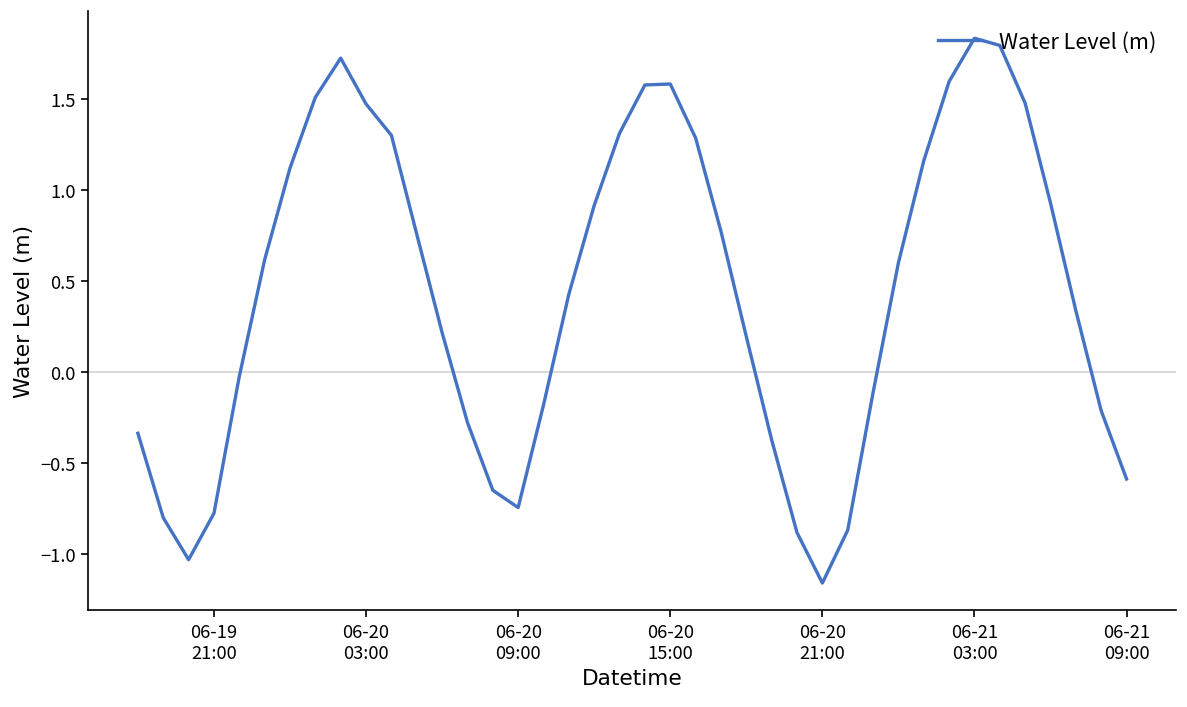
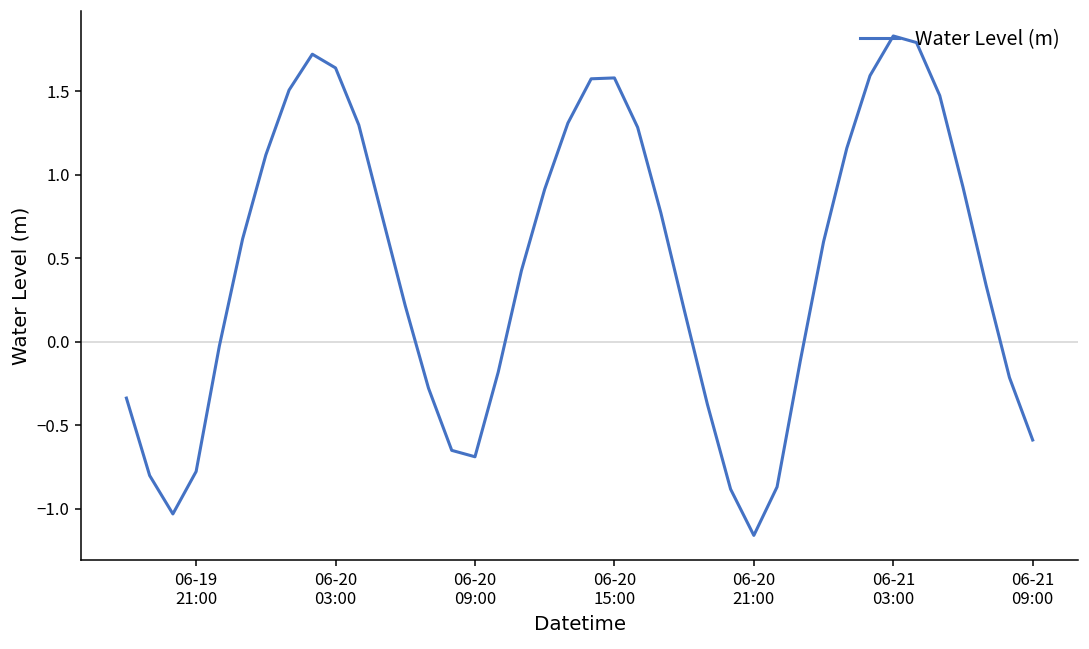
  {
    "06-19 21:00": -0.78,
-   "06-20 03:00": 1.47,
-   "06-20 09:00": -0.74,
+   "06-20 03:00": 1.64,
+   "06-20 09:00": -0.69,
    "06-20 15:00": 1.58,
    "06-20 21:00": -1.16,
    "06-21 03:00": 1.83,
    "06-21 09:00": -0.59
  }
